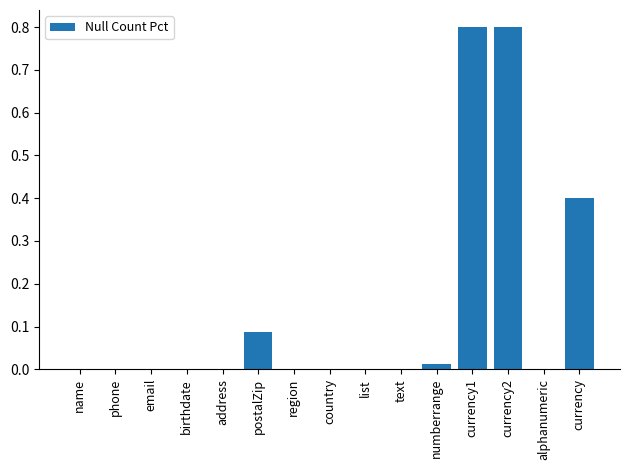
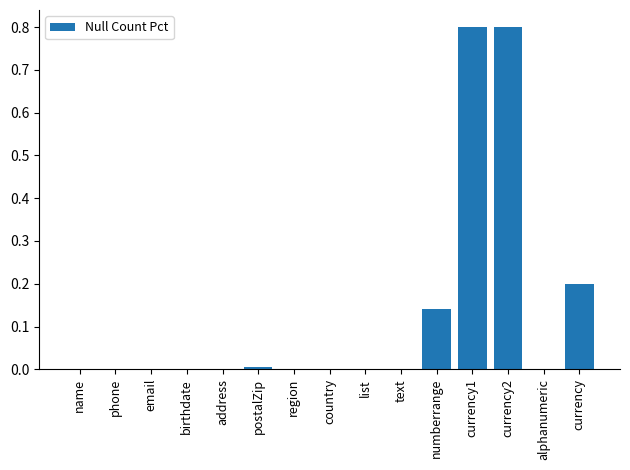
  {
    "name": 0.00,
    "phone": 0.00,
    "email": 0.00,
    "birthdate": 0.00,
    "address": 0.00,
-   "postalZip": 0.09,
+   "postalZip": 0.01,
    "region": 0.00,
    "country": 0.00,
    "list": 0.00,
    "text": 0.00,
-   "numberrange": 0.01,
+   "numberrange": 0.14,
    "currency1": 0.80,
    "currency2": 0.80,
    "alphanumeric": 0.00,
-   "currency": 0.4
+   "currency": 0.2
  }
